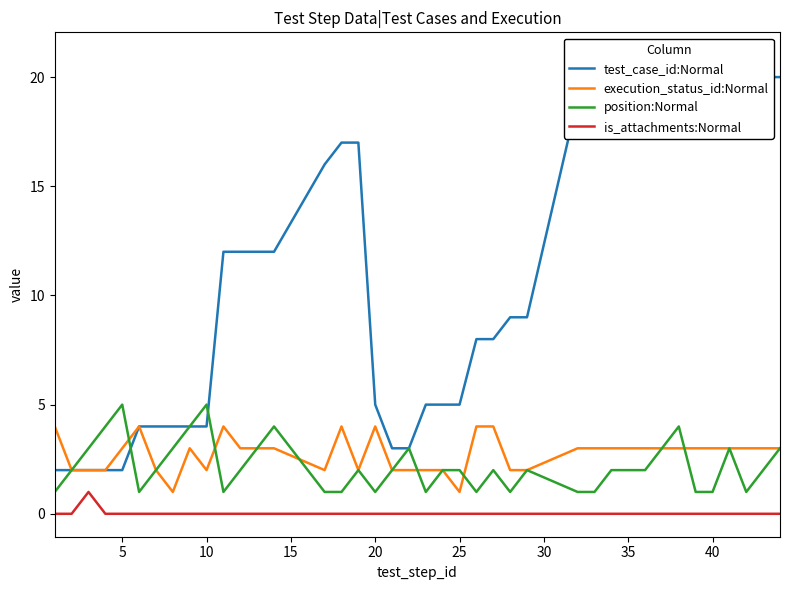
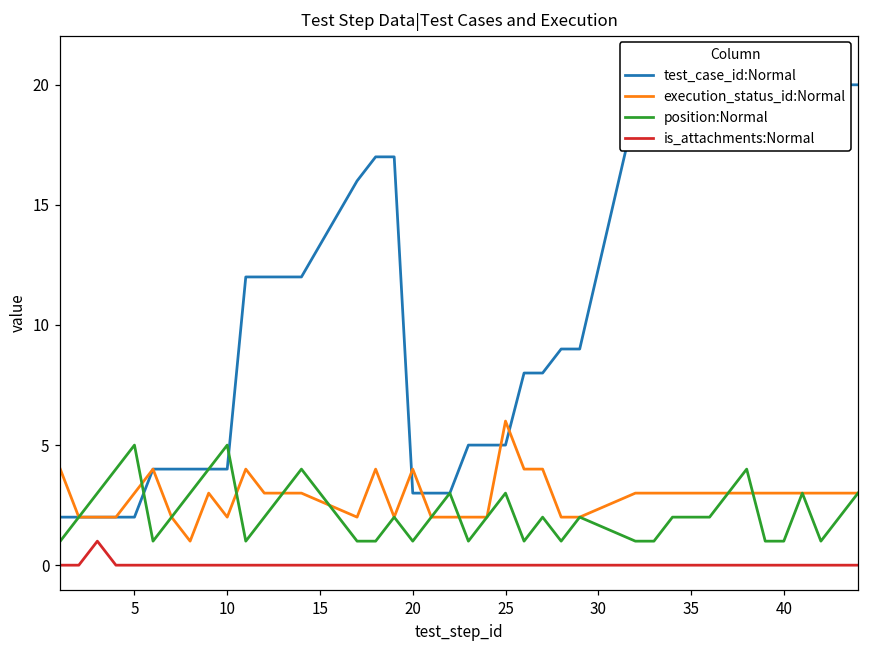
  {
    "test_case_id:Normal": {
      "5": 2,
      "10": 4,
-     "20": 5,
+     "20": 3,
      "25": 5
    },
    "execution_status_id:Normal": {
      "5": 3,
      "10": 2,
      "20": 4,
-     "25": 1,
+     "25": 6,
      "35": 3,
      "40": 3
    },
    "position:Normal": {
      "5": 5,
      "10": 5,
      "20": 1,
-     "25": 2,
+     "25": 3,
      "35": 2,
      "40": 1
    },
    "is_attachments:Normal": {
      "5": 0,
      "10": 0,
      "20": 0,
      "25": 0,
      "35": 0,
      "40": 0
    }
  }
